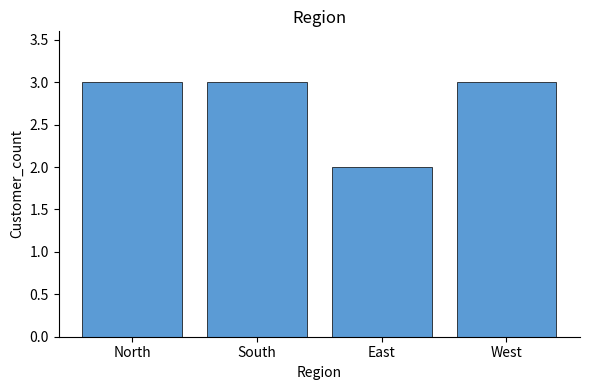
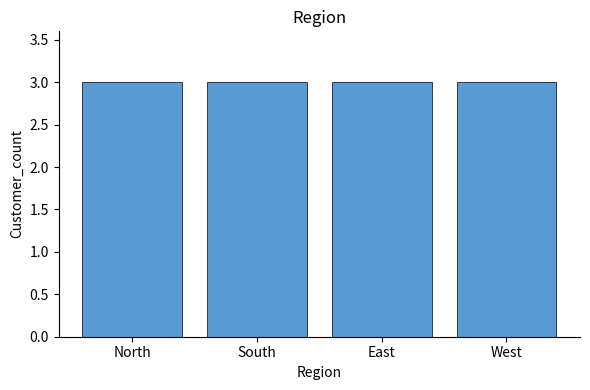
  {
    "North": 3,
    "South": 3,
-   "East": 2,
+   "East": 3,
    "West": 3
  }
